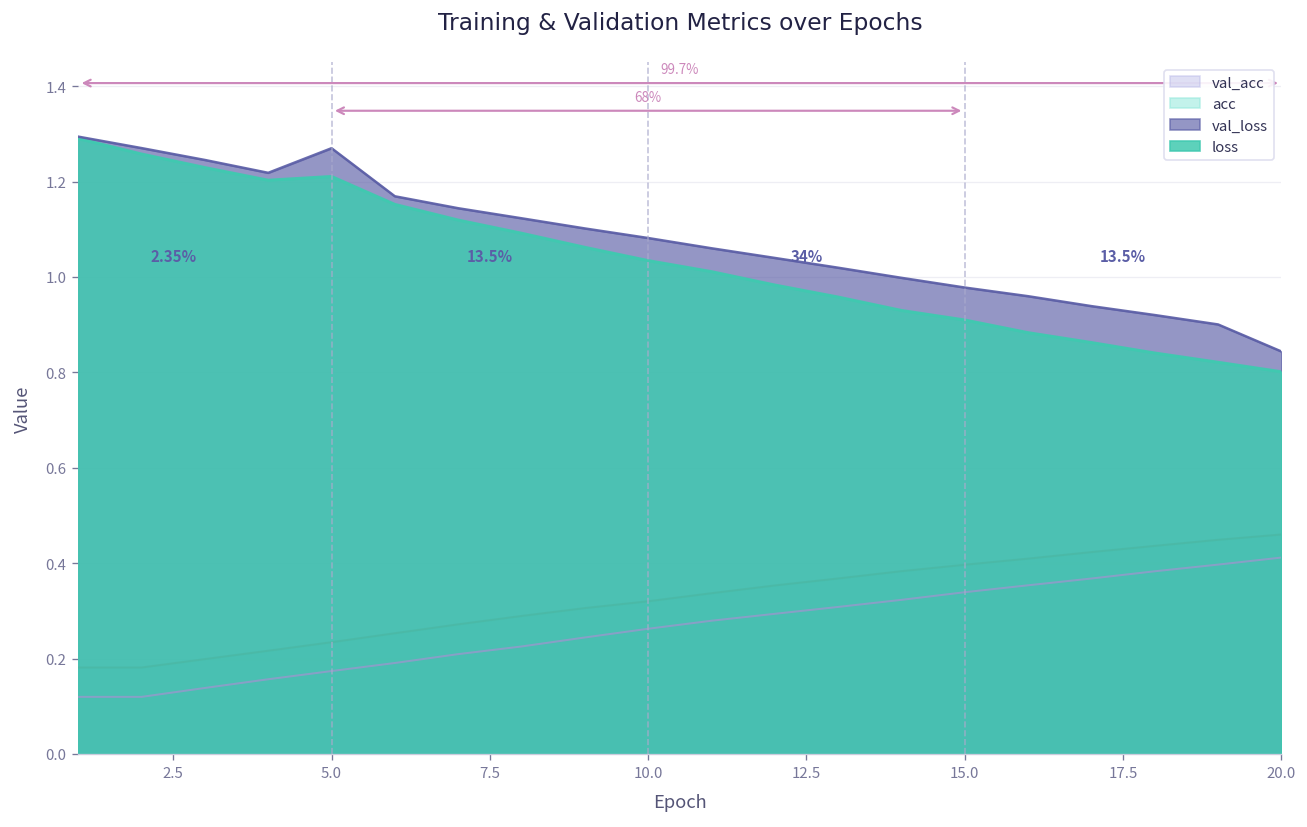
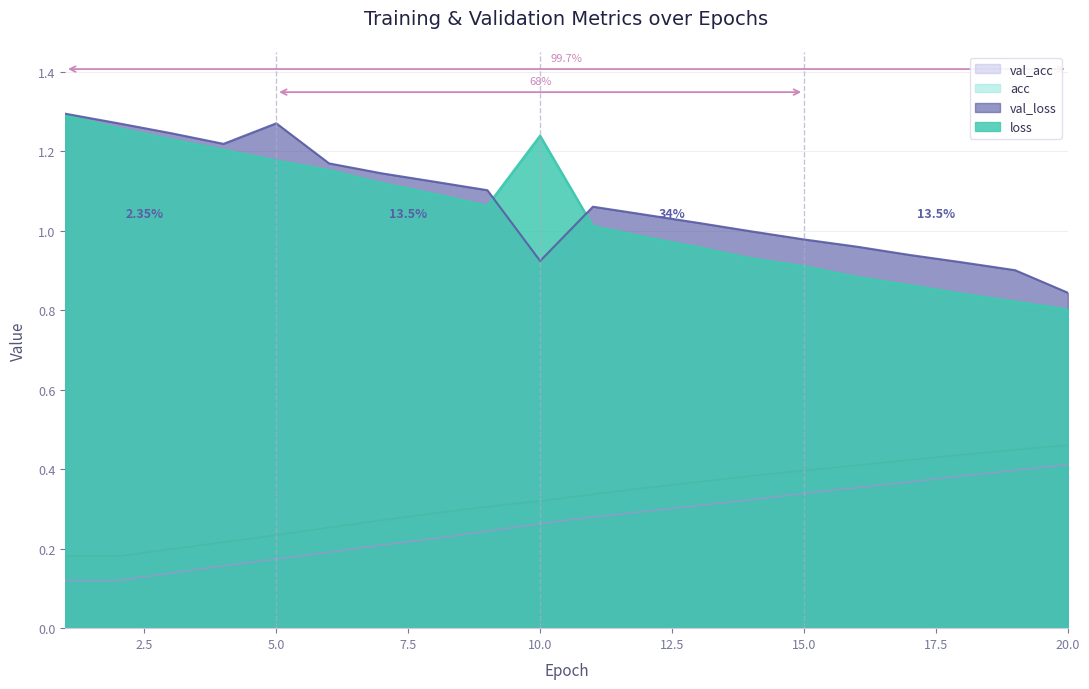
  {
    "val_loss": {
      "5.0": 1.27,
-     "10.0": 1.08,
+     "10.0": 0.92,
      "15.0": 0.98,
      "20.0": 0.84
    },
    "loss": {
-     "5.0": 1.21,
-     "10.0": 1.03,
+     "5.0": 1.18,
+     "10.0": 1.24,
      "15.0": 0.91,
      "20.0": 0.80
    }
  }
